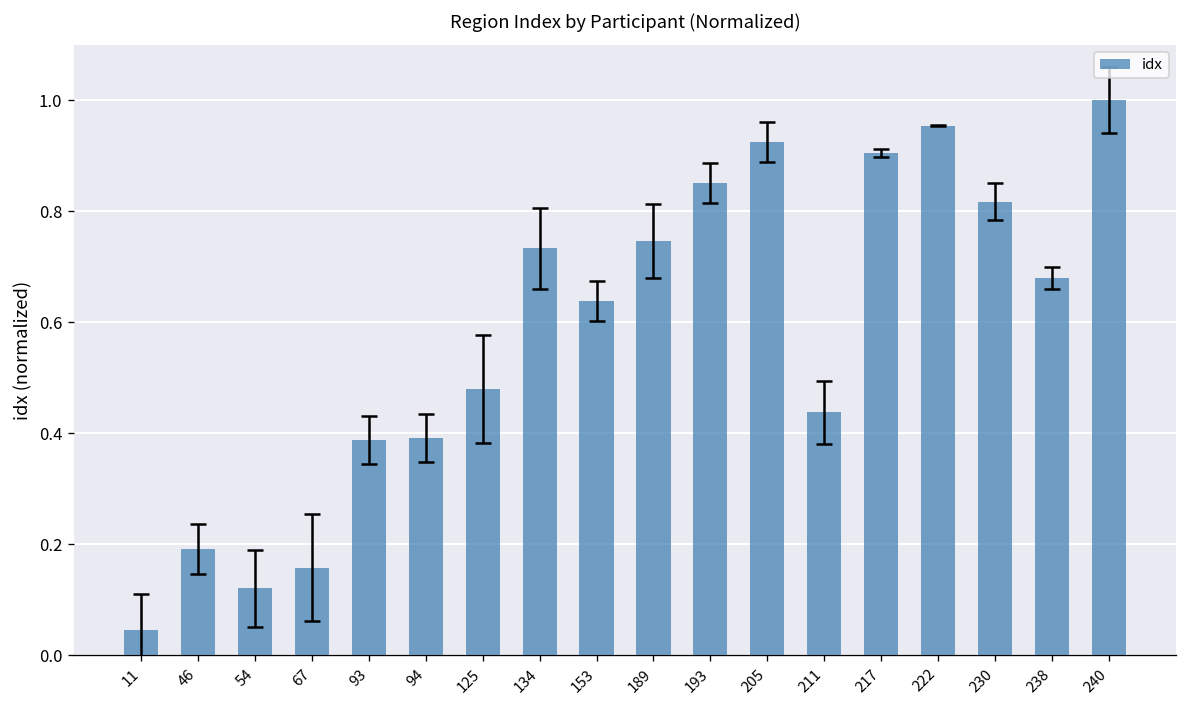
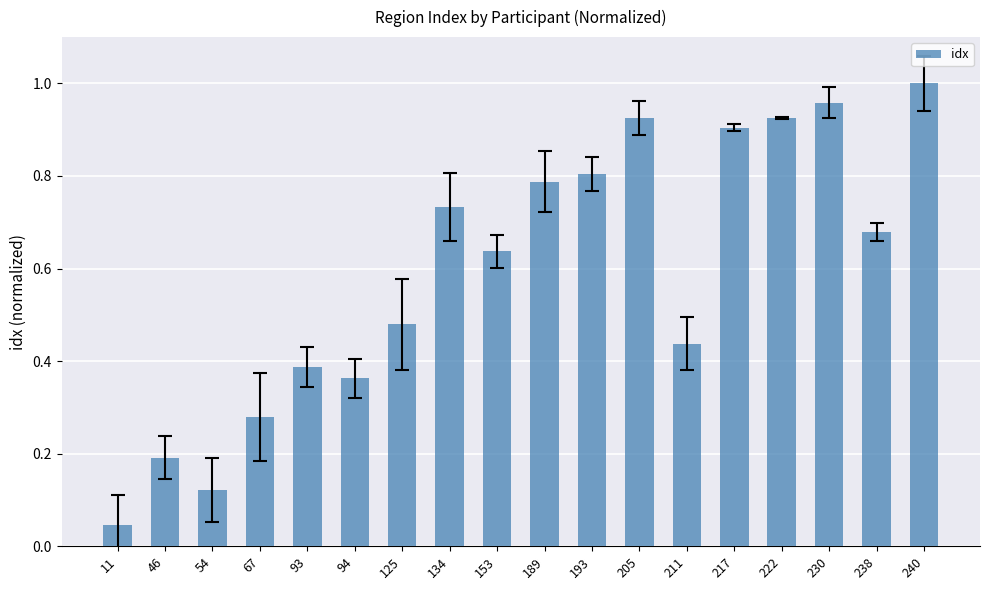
  {
    "idx": {
      "11": 0.05,
      "46": 0.19,
      "54": 0.12,
-     "67": 0.16,
+     "67": 0.28,
      "93": 0.39,
-     "94": 0.39,
+     "94": 0.36,
      "125": 0.48,
      "134": 0.73,
      "153": 0.64,
-     "189": 0.75,
-     "193": 0.85,
+     "189": 0.79,
+     "193": 0.80,
      "205": 0.93,
      "211": 0.44,
      "217": 0.90,
-     "222": 0.95,
-     "230": 0.82,
+     "222": 0.93,
+     "230": 0.96,
      "238": 0.68,
      "240": 1.00
    }
  }
